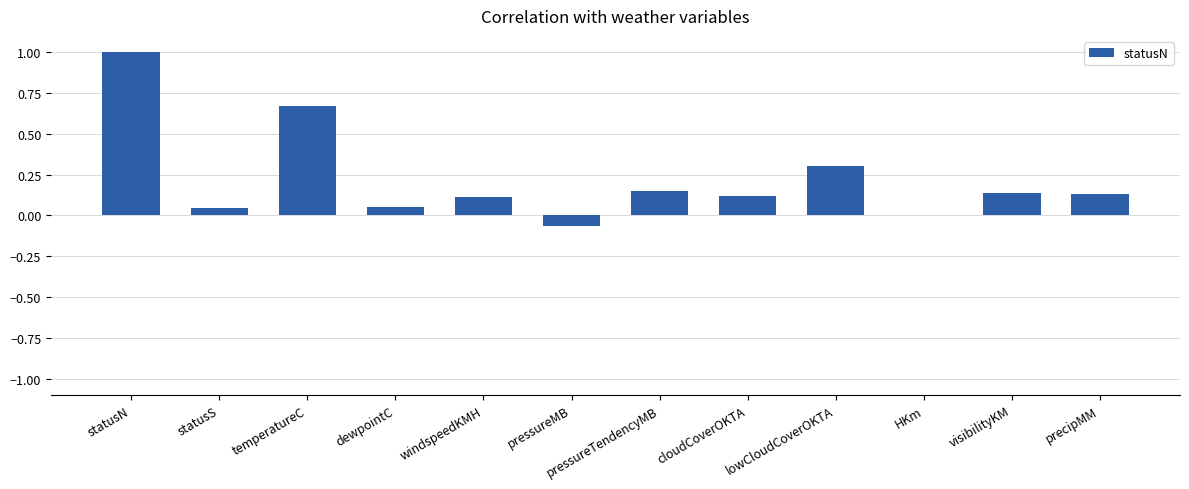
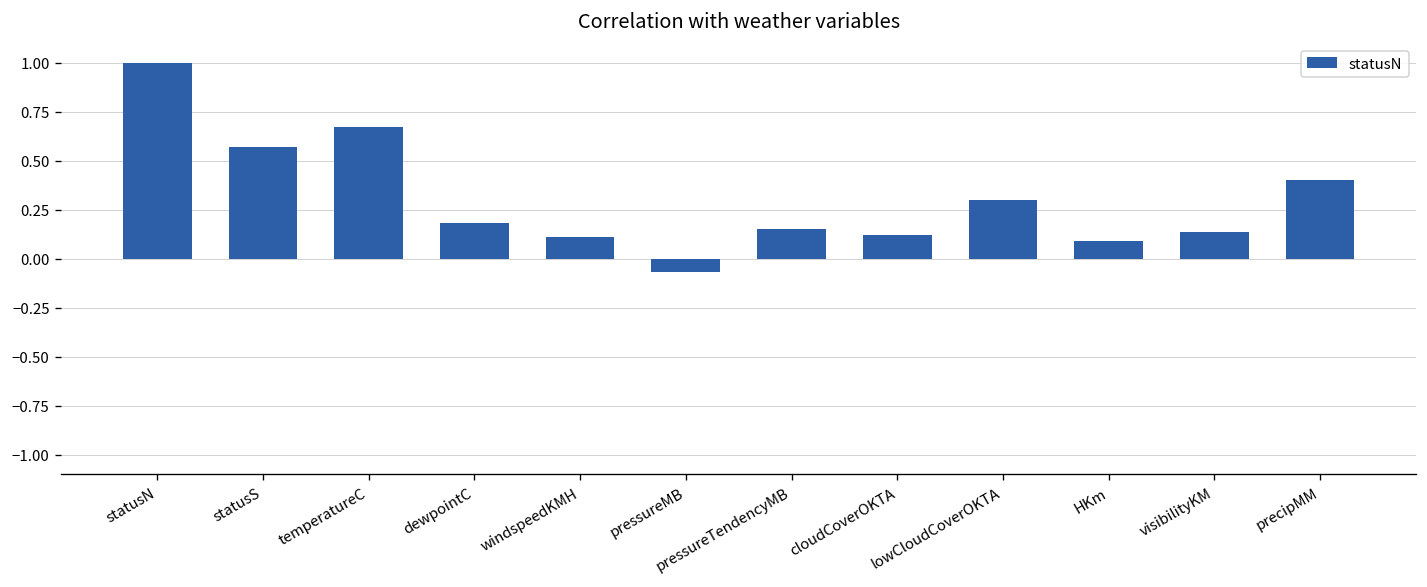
  {
    "statusN": 1.00,
-   "statusS": 0.04,
+   "statusS": 0.57,
    "temperatureC": 0.67,
-   "dewpointC": 0.05,
+   "dewpointC": 0.18,
    "windspeedKMH": 0.11,
    "pressureMB": -0.07,
    "pressureTendencyMB": 0.15,
    "cloudCoverOKTA": 0.12,
    "lowCloudCoverOKTA": 0.30,
-   "HKm": 0.00,
+   "HKm": 0.09,
    "visibilityKM": 0.14,
-   "precipMM": 0.13
+   "precipMM": 0.40
  }
